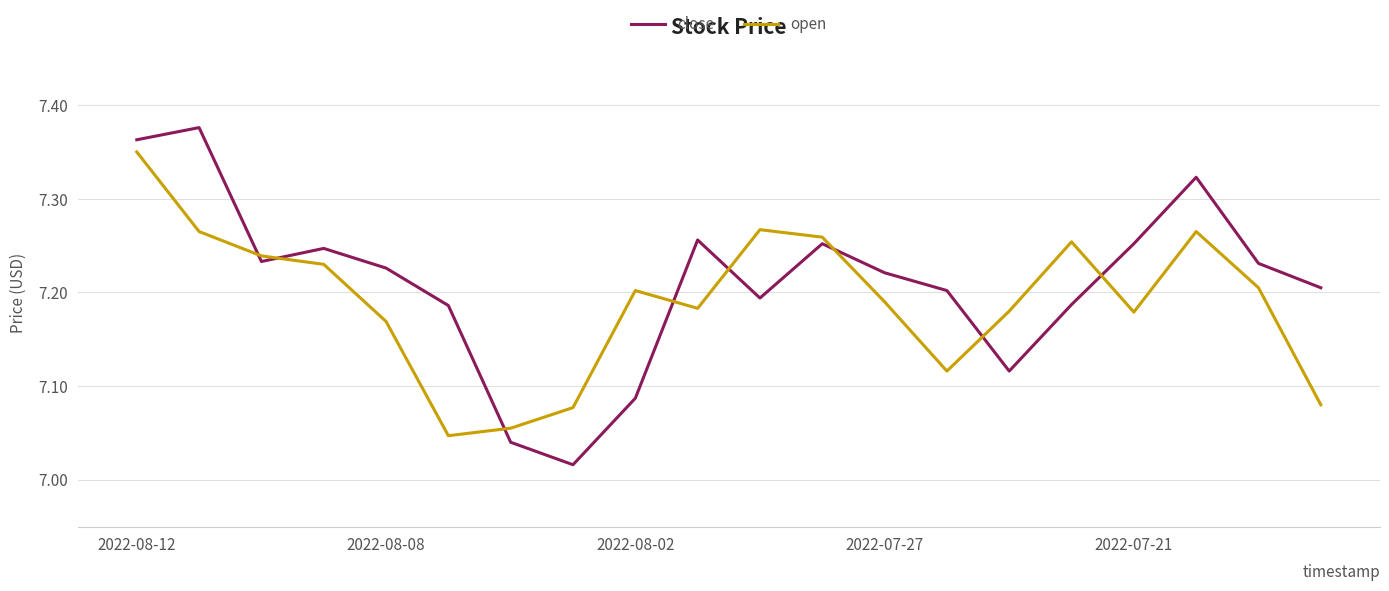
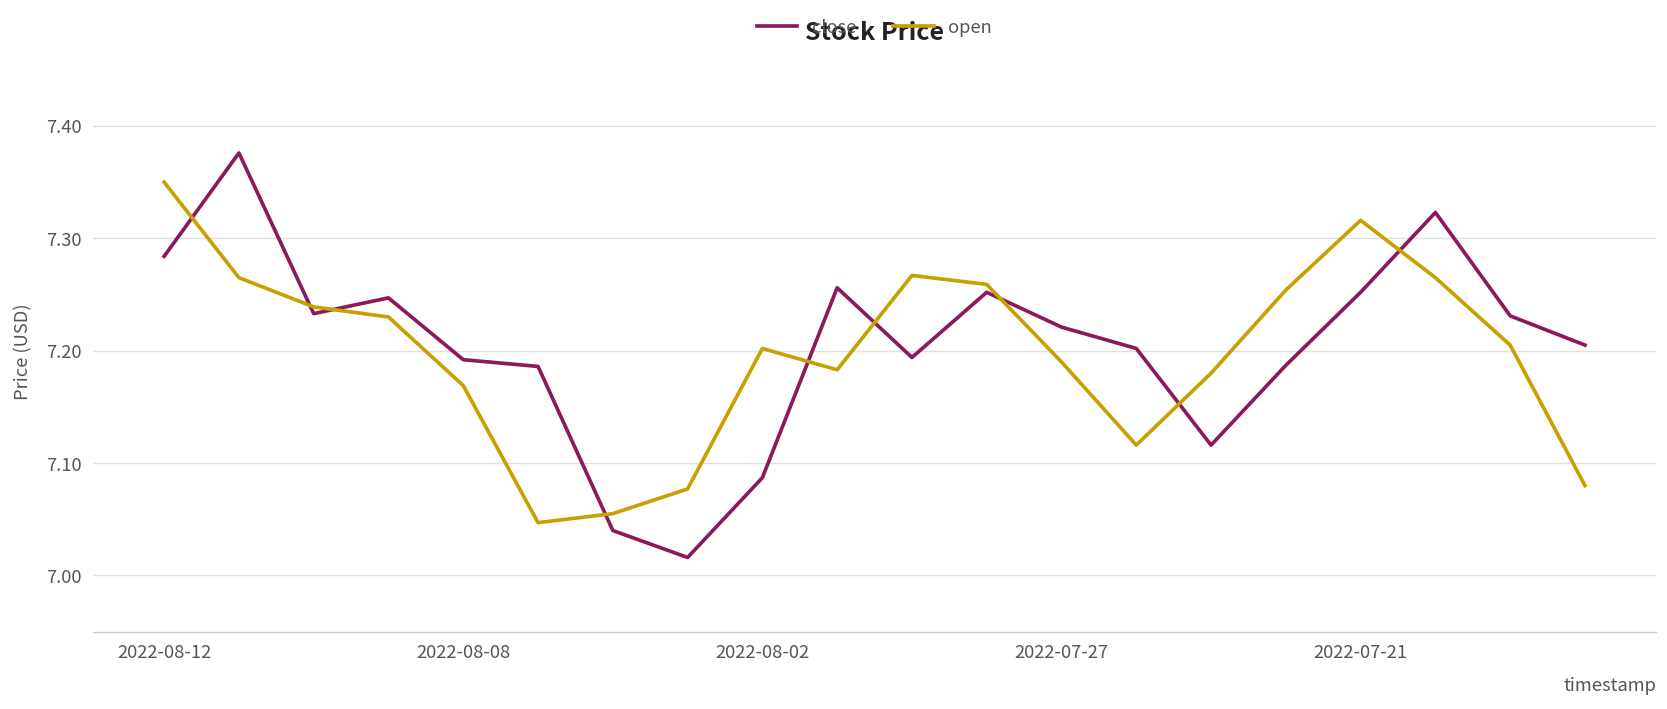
  {
    "close": {
-     "2022-08-12": 7.36,
-     "2022-08-08": 7.23,
+     "2022-08-12": 7.28,
+     "2022-08-08": 7.19,
      "2022-08-02": 7.09,
      "2022-07-27": 7.22,
      "2022-07-21": 7.25
    },
    "open": {
      "2022-08-12": 7.35,
      "2022-08-08": 7.17,
      "2022-08-02": 7.20,
      "2022-07-27": 7.19,
-     "2022-07-21": 7.18
+     "2022-07-21": 7.32
    }
  }
